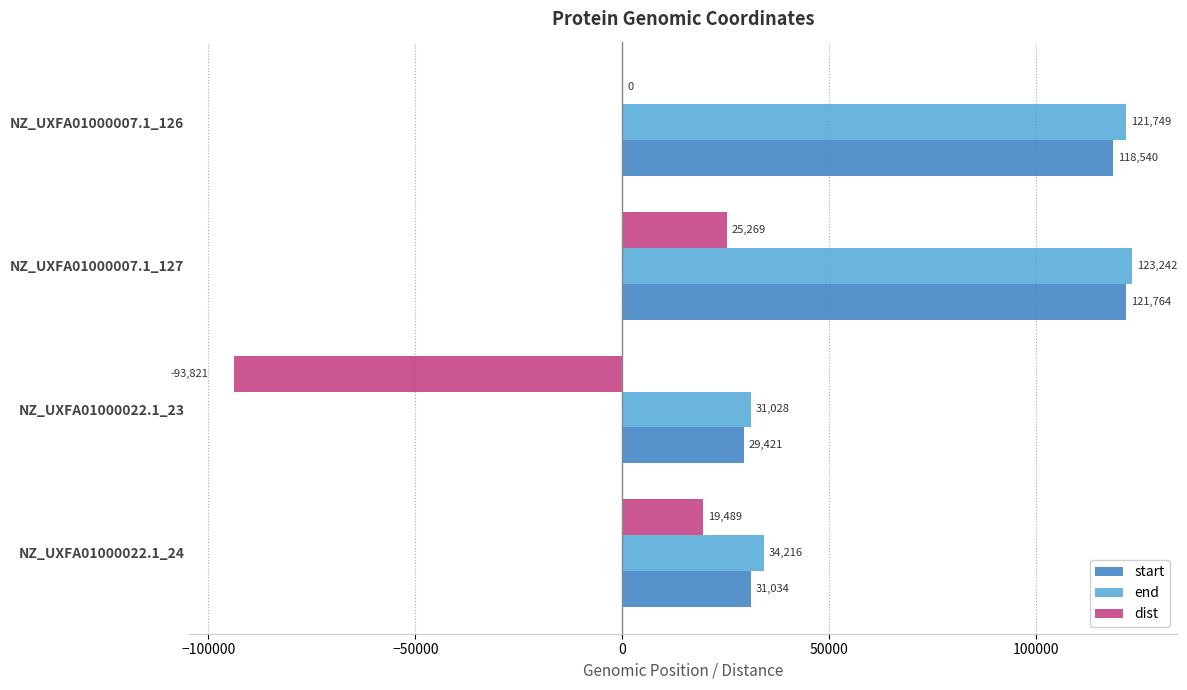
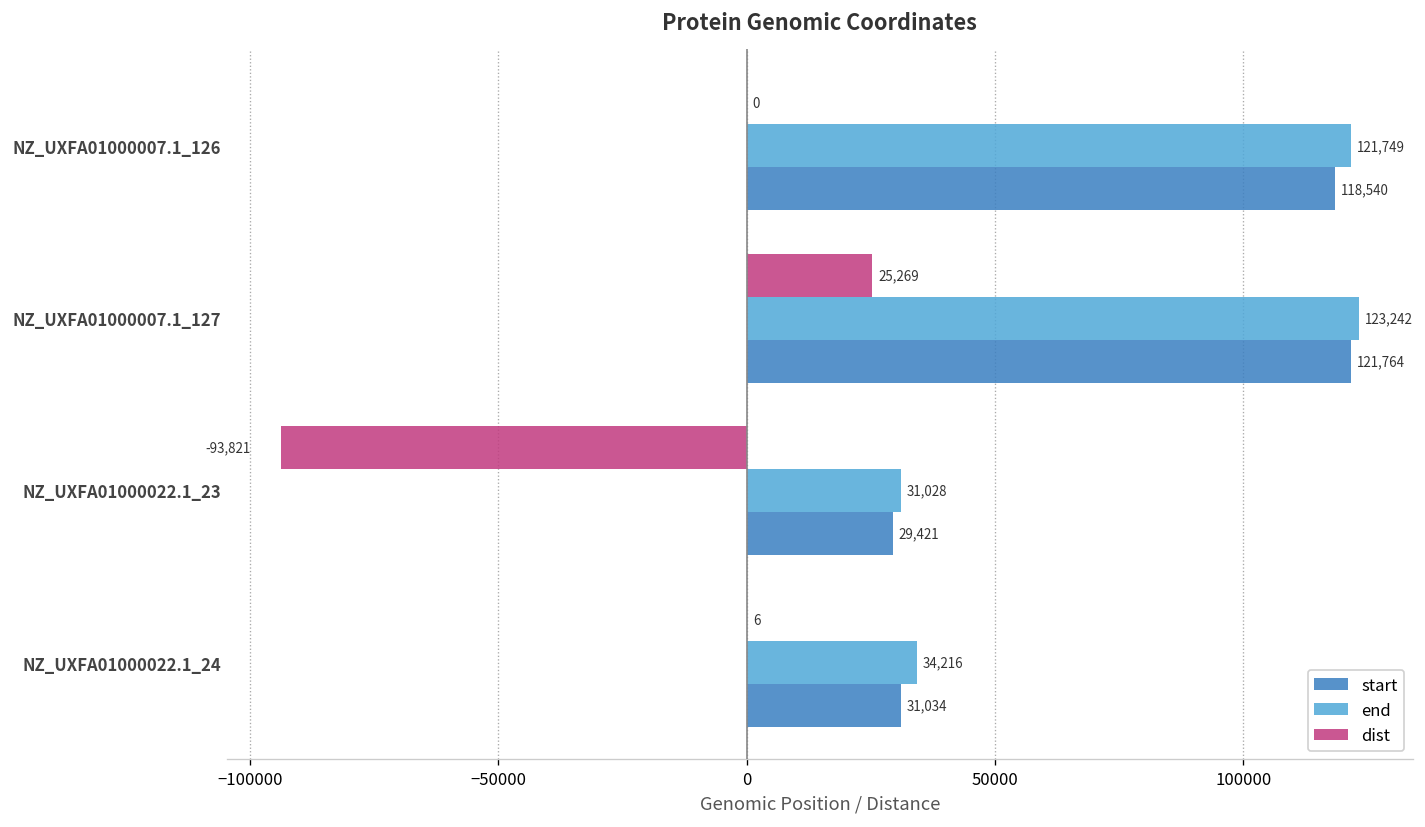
  {
    "dist": {
      "NZ_UXFA01000007.1_126": "0",
      "NZ_UXFA01000007.1_127": "25,269",
-     "NZ_UXFA01000022.1_24": "19,489"
+     "NZ_UXFA01000022.1_24": "6"
    }
  }
